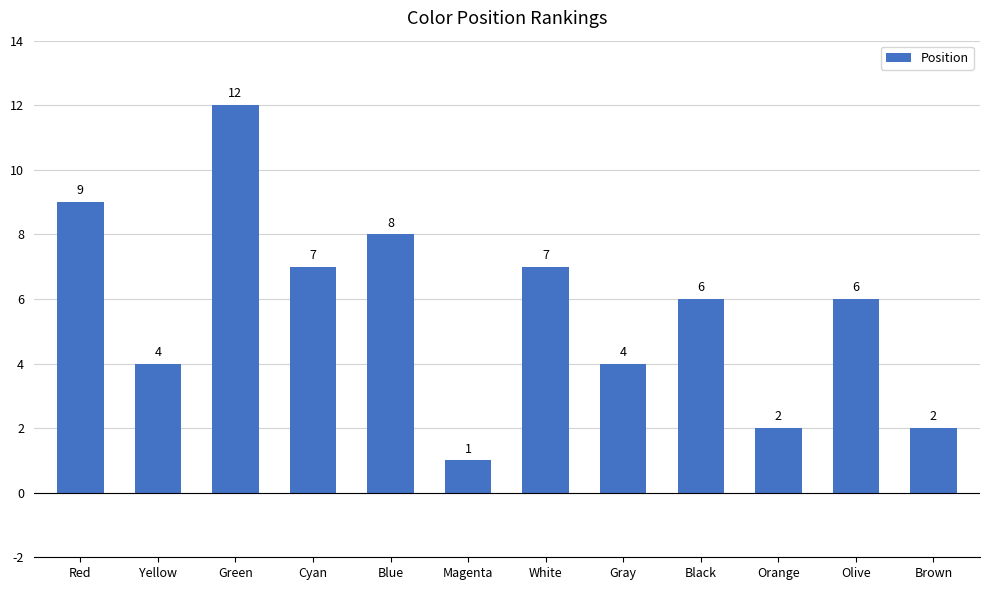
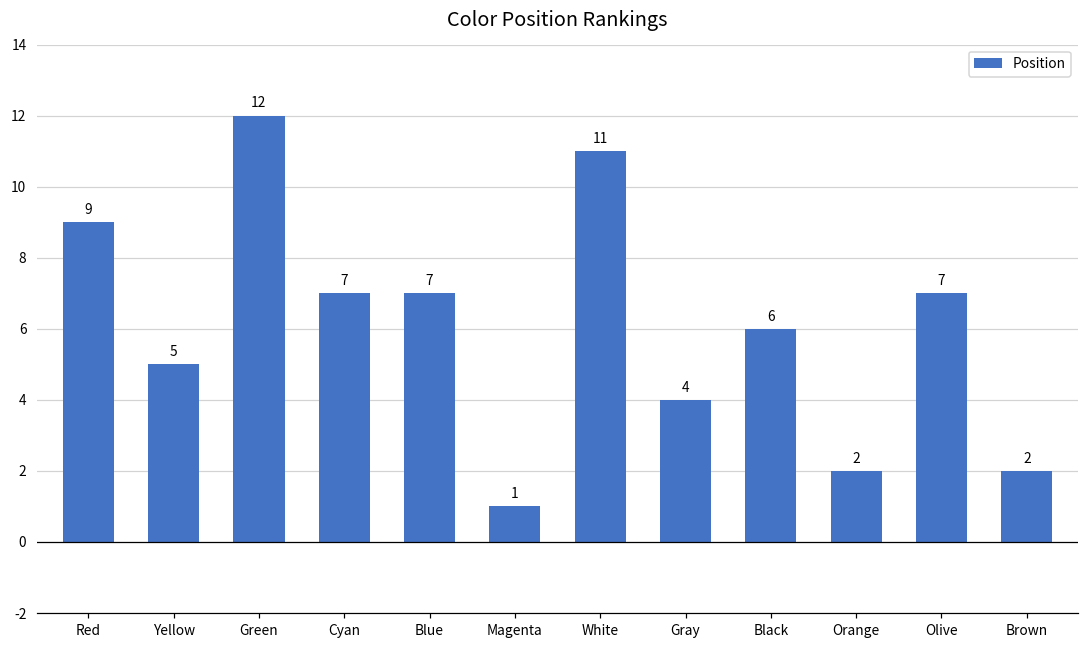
  {
    "Red": 9,
-   "Yellow": 4,
+   "Yellow": 5,
    "Green": 12,
    "Cyan": 7,
-   "Blue": 8,
+   "Blue": 7,
    "Magenta": 1,
-   "White": 7,
+   "White": 11,
    "Gray": 4,
    "Black": 6,
    "Orange": 2,
-   "Olive": 6,
+   "Olive": 7,
    "Brown": 2
  }
